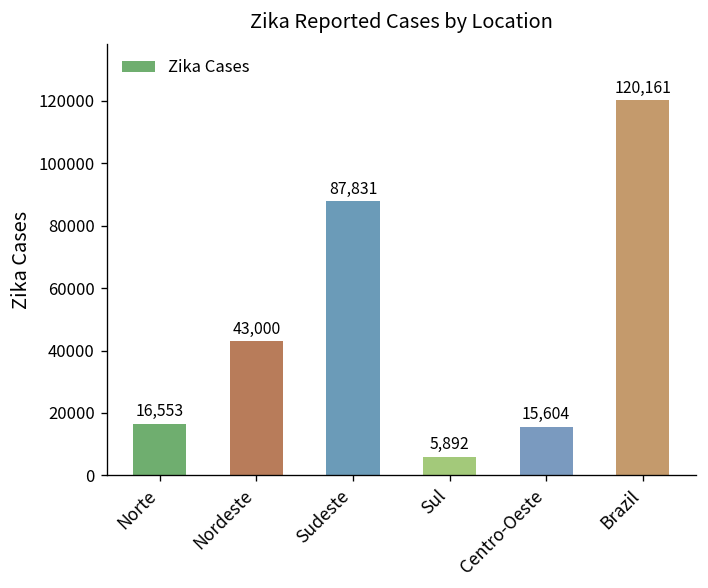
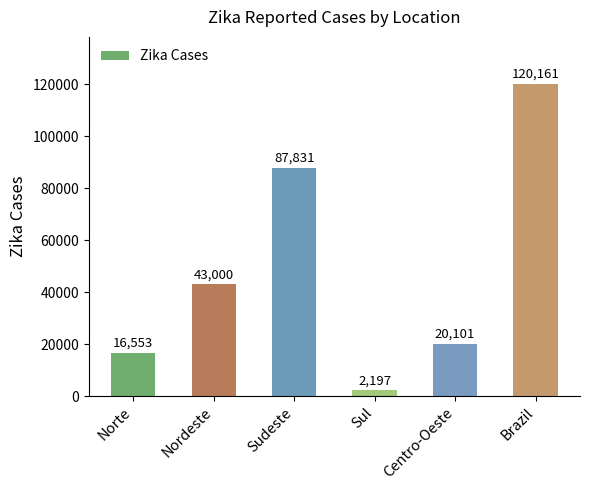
  {
    "Norte": "16,553",
    "Nordeste": "43,000",
    "Sudeste": "87,831",
-   "Sul": "5,892",
-   "Centro-Oeste": "15,604",
+   "Sul": "2,197",
+   "Centro-Oeste": "20,101",
    "Brazil": "120,161"
  }
